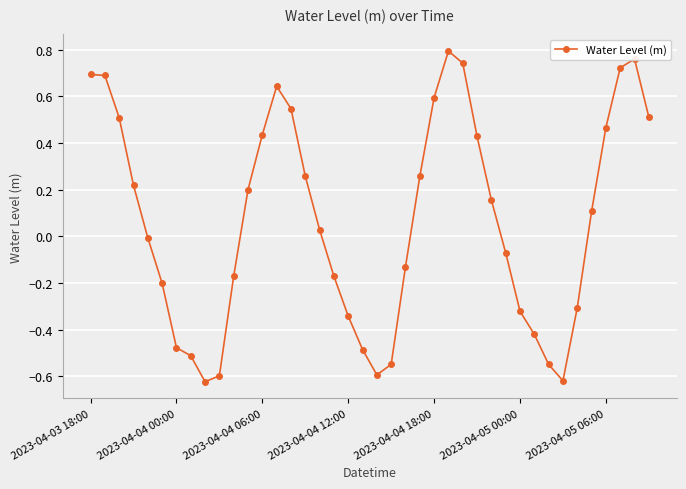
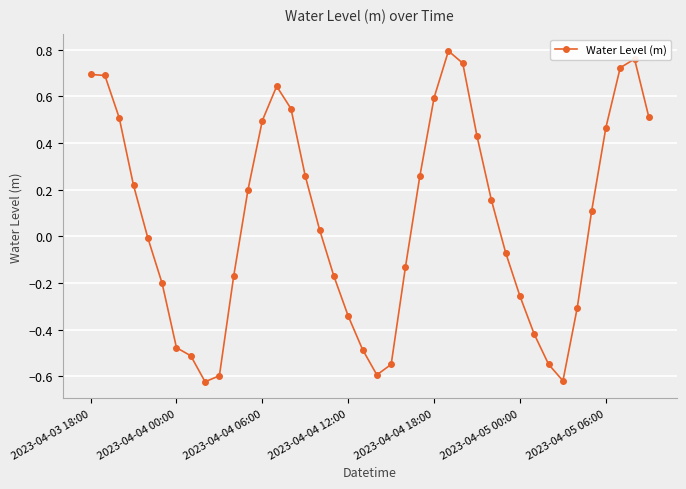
  {
    "2023-04-03 18:00": 0.69,
    "2023-04-04 00:00": -0.48,
-   "2023-04-04 06:00": 0.44,
+   "2023-04-04 06:00": 0.50,
    "2023-04-04 12:00": -0.34,
    "2023-04-04 18:00": 0.59,
-   "2023-04-05 00:00": -0.32,
+   "2023-04-05 00:00": -0.26,
    "2023-04-05 06:00": 0.47
  }
